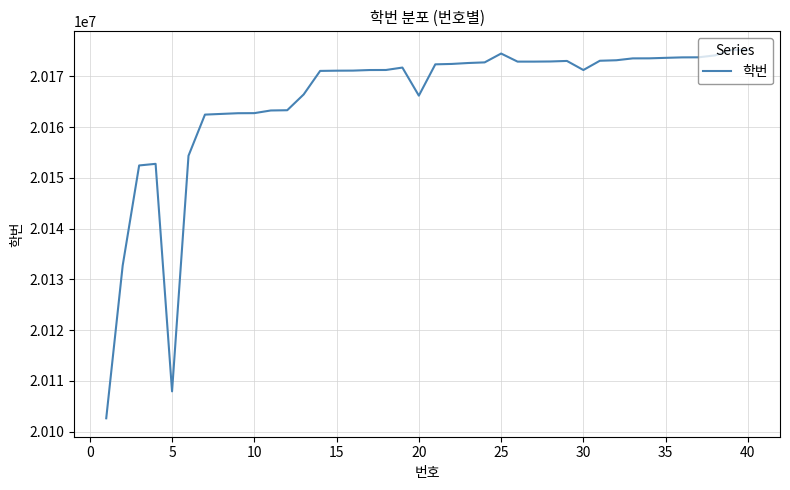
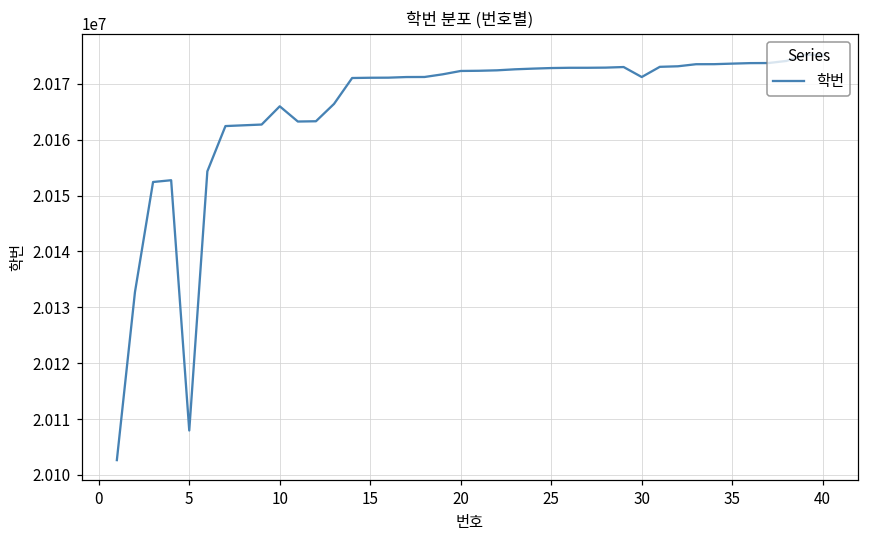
  {
    "5": 20108000,
-   "10": 20163000,
+   "10": 20166000,
    "15": 20171000,
-   "20": 20166000,
-   "25": 20174000,
+   "20": 20172000,
+   "25": 20173000,
    "30": 20171000,
    "35": 20174000
  }
